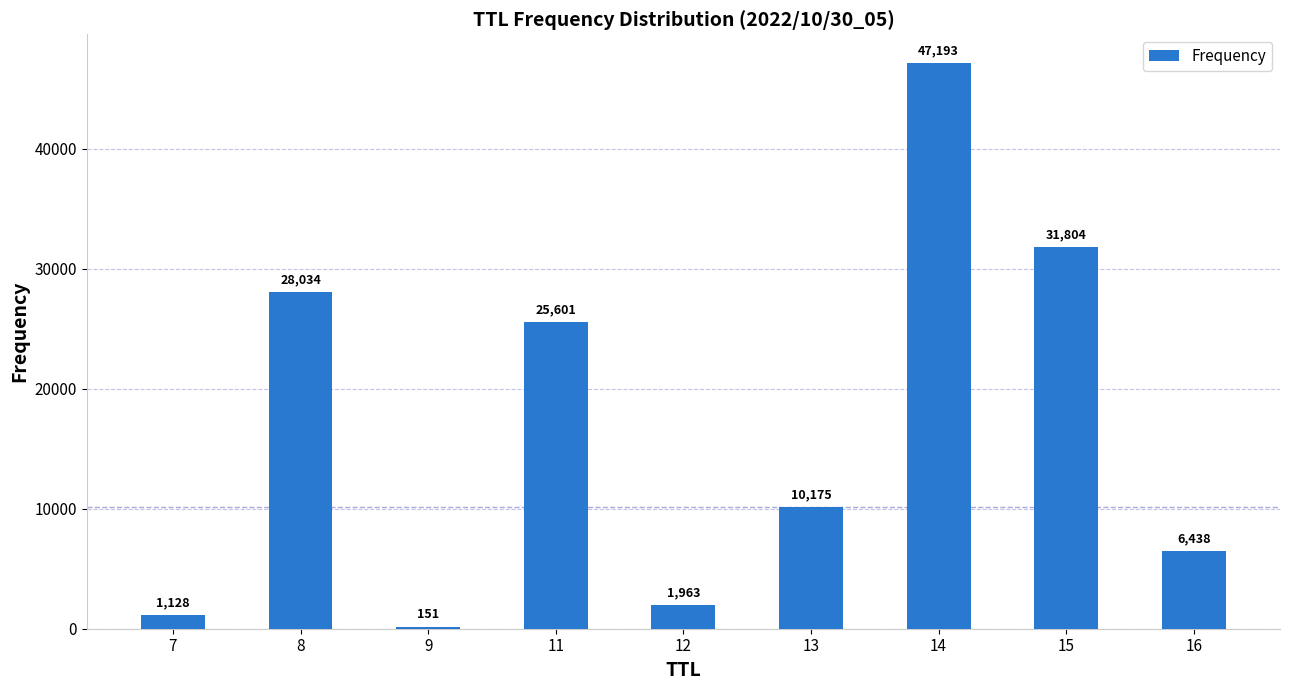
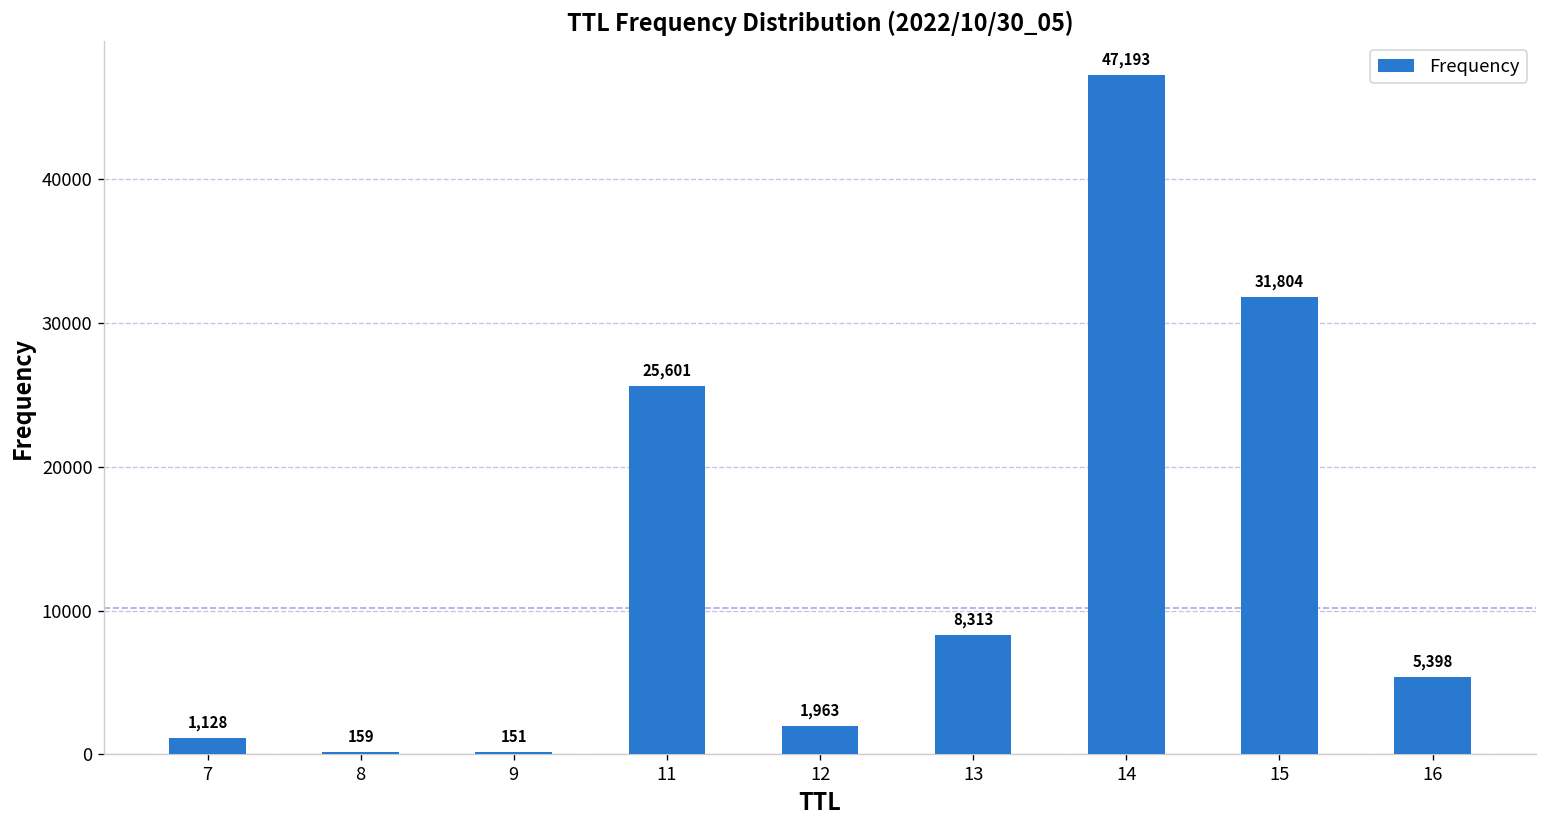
  {
    "7": "1,128",
-   "8": "28,034",
+   "8": "159",
    "9": "151",
    "11": "25,601",
    "12": "1,963",
-   "13": "10,175",
+   "13": "8,313",
    "14": "47,193",
    "15": "31,804",
-   "16": "6,438"
+   "16": "5,398"
  }
